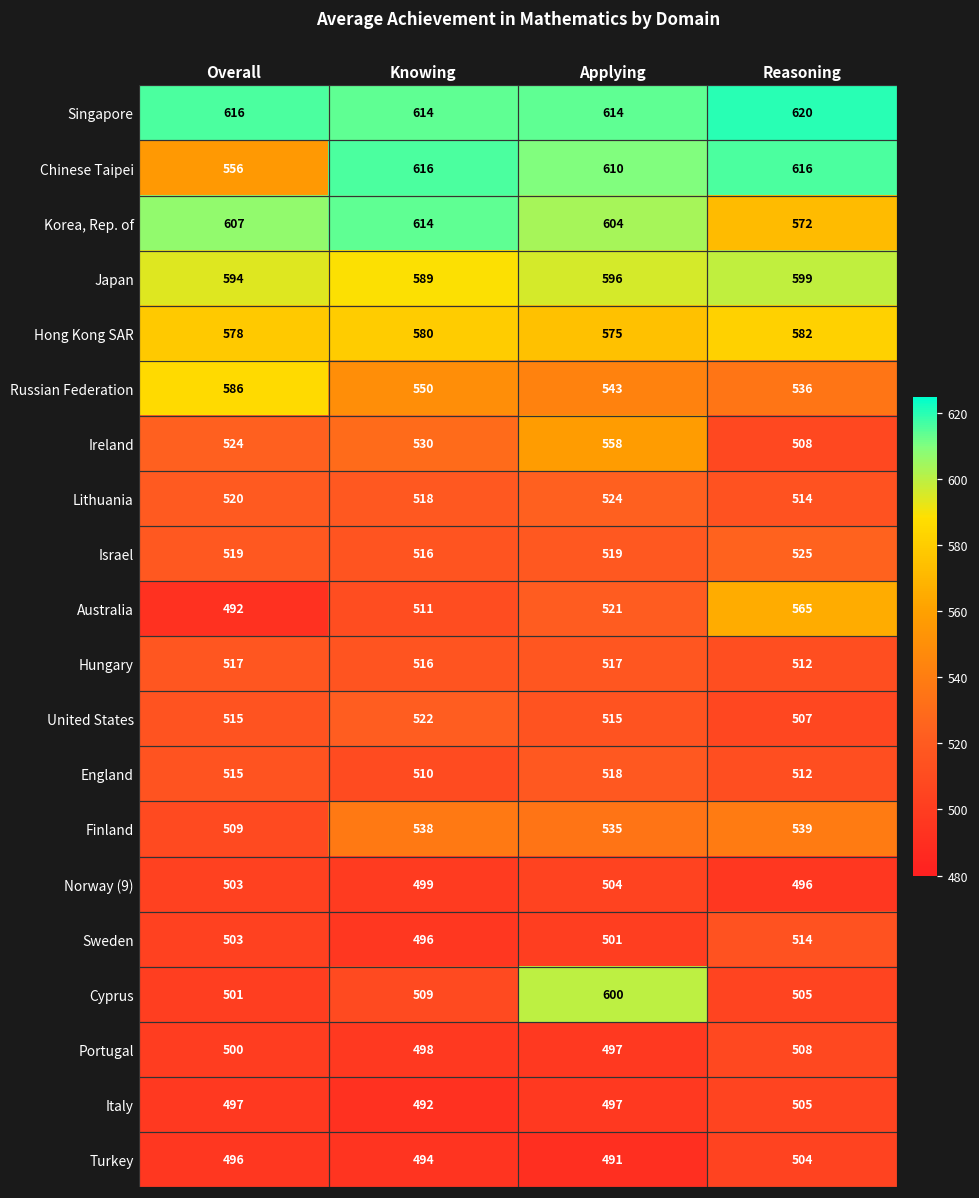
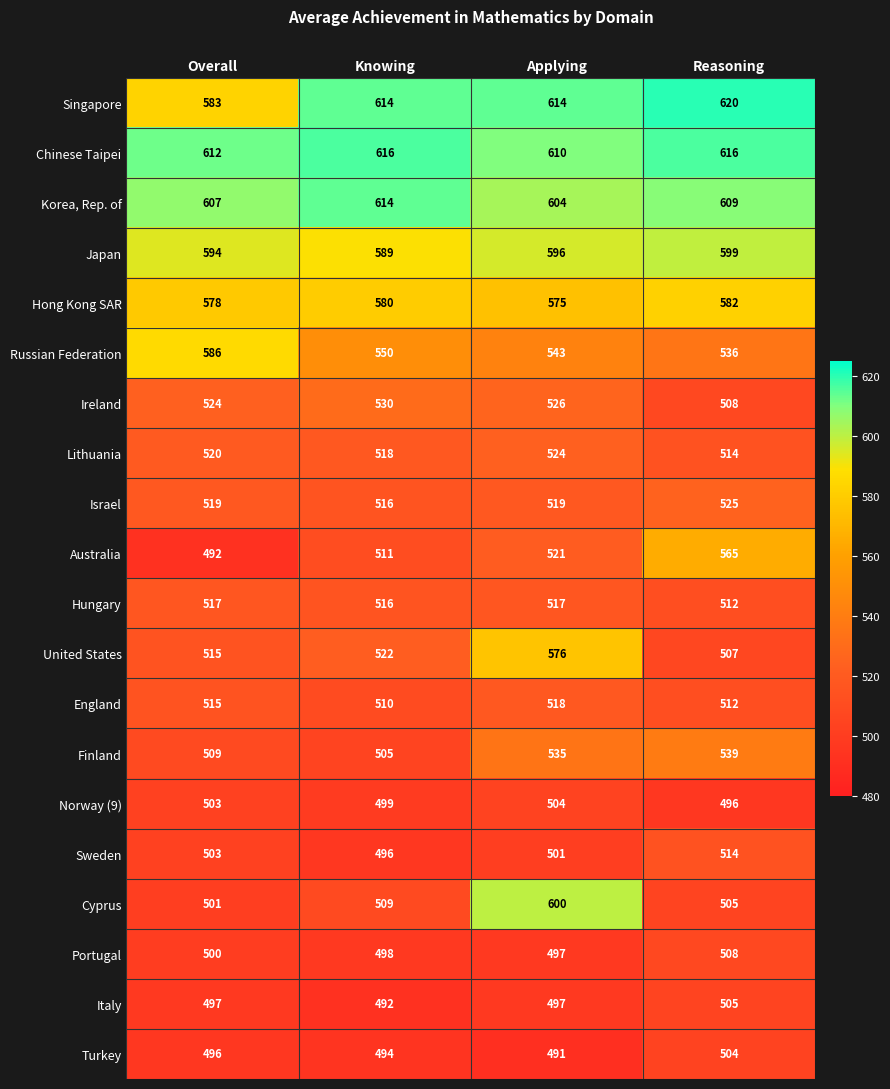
  {
    "Singapore": {
-     "Overall": 616,
+     "Overall": 583,
      "Knowing": 614,
      "Applying": 614,
      "Reasoning": 620
    },
    "Chinese Taipei": {
-     "Overall": 556,
+     "Overall": 612,
      "Knowing": 616,
      "Applying": 610,
      "Reasoning": 616
    },
    "Korea, Rep. of": {
      "Overall": 607,
      "Knowing": 614,
      "Applying": 604,
-     "Reasoning": 572
+     "Reasoning": 609
    },
    "Japan": {
      "Overall": 594,
      "Knowing": 589,
      "Applying": 596,
      "Reasoning": 599
    },
    "Hong Kong SAR": {
      "Overall": 578,
      "Knowing": 580,
      "Applying": 575,
      "Reasoning": 582
    },
    "Russian Federation": {
      "Overall": 586,
      "Knowing": 550,
      "Applying": 543,
      "Reasoning": 536
    },
    "Ireland": {
      "Overall": 524,
      "Knowing": 530,
-     "Applying": 558,
+     "Applying": 526,
      "Reasoning": 508
    },
    "Lithuania": {
      "Overall": 520,
      "Knowing": 518,
      "Applying": 524,
      "Reasoning": 514
    },
    "Israel": {
      "Overall": 519,
      "Knowing": 516,
      "Applying": 519,
      "Reasoning": 525
    },
    "Australia": {
      "Overall": 492,
      "Knowing": 511,
      "Applying": 521,
      "Reasoning": 565
    },
    "Hungary": {
      "Overall": 517,
      "Knowing": 516,
      "Applying": 517,
      "Reasoning": 512
    },
    "United States": {
      "Overall": 515,
      "Knowing": 522,
-     "Applying": 515,
+     "Applying": 576,
      "Reasoning": 507
    },
    "England": {
      "Overall": 515,
      "Knowing": 510,
      "Applying": 518,
      "Reasoning": 512
    },
    "Finland": {
      "Overall": 509,
-     "Knowing": 538,
+     "Knowing": 505,
      "Applying": 535,
      "Reasoning": 539
    },
    "Norway (9)": {
      "Overall": 503,
      "Knowing": 499,
      "Applying": 504,
      "Reasoning": 496
    },
    "Sweden": {
      "Overall": 503,
      "Knowing": 496,
      "Applying": 501,
      "Reasoning": 514
    },
    "Cyprus": {
      "Overall": 501,
      "Knowing": 509,
      "Applying": 600,
      "Reasoning": 505
    },
    "Portugal": {
      "Overall": 500,
      "Knowing": 498,
      "Applying": 497,
      "Reasoning": 508
    },
    "Italy": {
      "Overall": 497,
      "Knowing": 492,
      "Applying": 497,
      "Reasoning": 505
    },
    "Turkey": {
      "Overall": 496,
      "Knowing": 494,
      "Applying": 491,
      "Reasoning": 504
    }
  }
